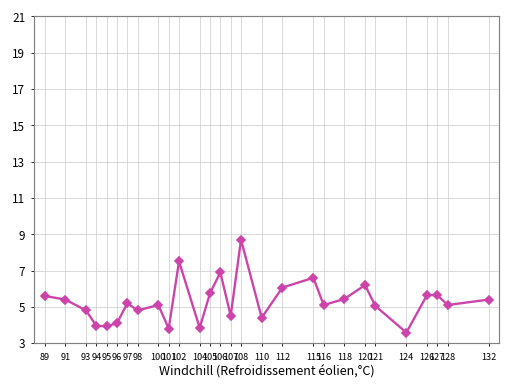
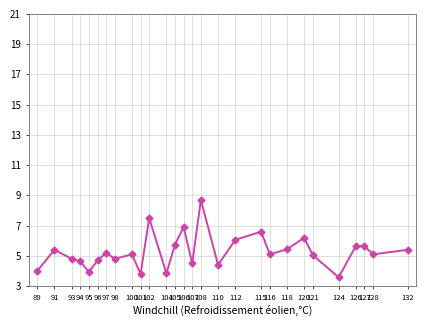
  {
-   "89": 5.6,
+   "89": 4.0,
    "91": 5.4,
    "93": 4.8,
-   "94": 4.0,
+   "94": 4.6,
    "95": 3.9,
-   "96": 4.1,
+   "96": 4.7,
    "97": 5.2,
    "98": 4.8,
    "110": 4.4,
    "112": 6.1,
    "118": 5.4,
    "124": 3.6,
    "132": 5.4
  }
